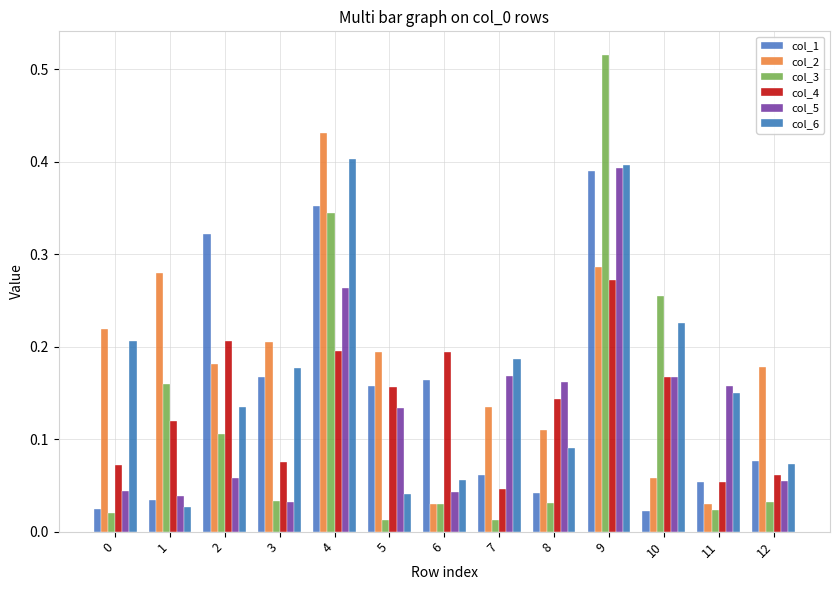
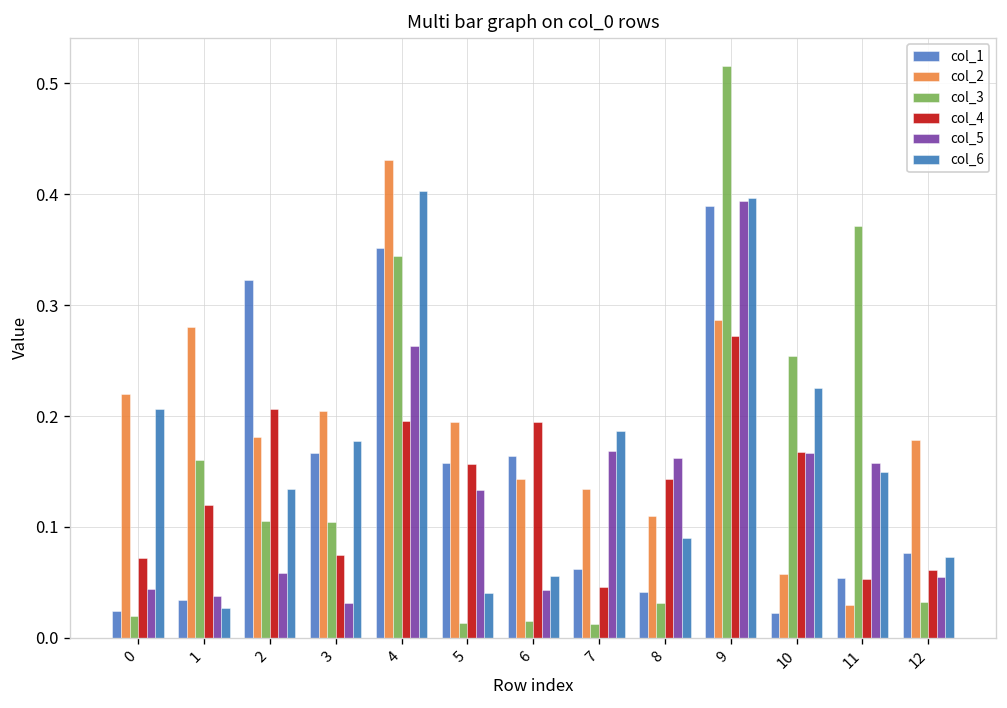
  {
    "col_2": {
      "0": 0.22,
      "1": 0.28,
      "2": 0.18,
      "3": 0.20,
      "4": 0.43,
      "5": 0.19,
-     "6": 0.03,
+     "6": 0.14,
      "7": 0.13,
      "8": 0.11,
      "9": 0.29,
      "10": 0.06,
      "11": 0.03,
      "12": 0.18
    },
    "col_3": {
      "0": 0.02,
      "1": 0.16,
      "2": 0.11,
-     "3": 0.03,
+     "3": 0.10,
      "4": 0.34,
      "5": 0.01,
-     "6": 0.03,
+     "6": 0.01,
      "7": 0.01,
      "8": 0.03,
      "9": 0.52,
      "10": 0.25,
-     "11": 0.02,
+     "11": 0.37,
      "12": 0.03
    },
    "col_4": {
      "0": 0.07,
      "1": 0.12,
      "2": 0.21,
      "3": 0.08,
      "4": 0.20,
      "5": 0.16,
      "6": 0.19,
      "7": 0.05,
      "8": 0.14,
      "9": 0.27,
      "10": 0.17,
      "11": 0.05,
      "12": 0.06
    },
    "col_5": {
      "0": 0.04,
      "1": 0.04,
      "2": 0.06,
      "3": 0.03,
      "4": 0.26,
      "5": 0.13,
      "6": 0.04,
      "7": 0.17,
      "8": 0.16,
      "9": 0.39,
      "10": 0.17,
      "11": 0.16,
      "12": 0.06
    }
  }
